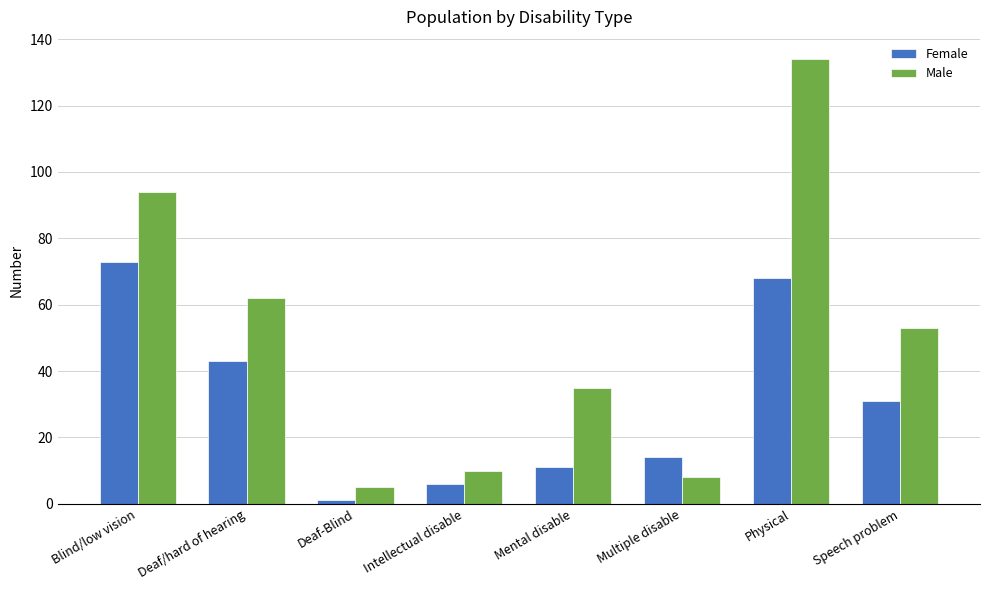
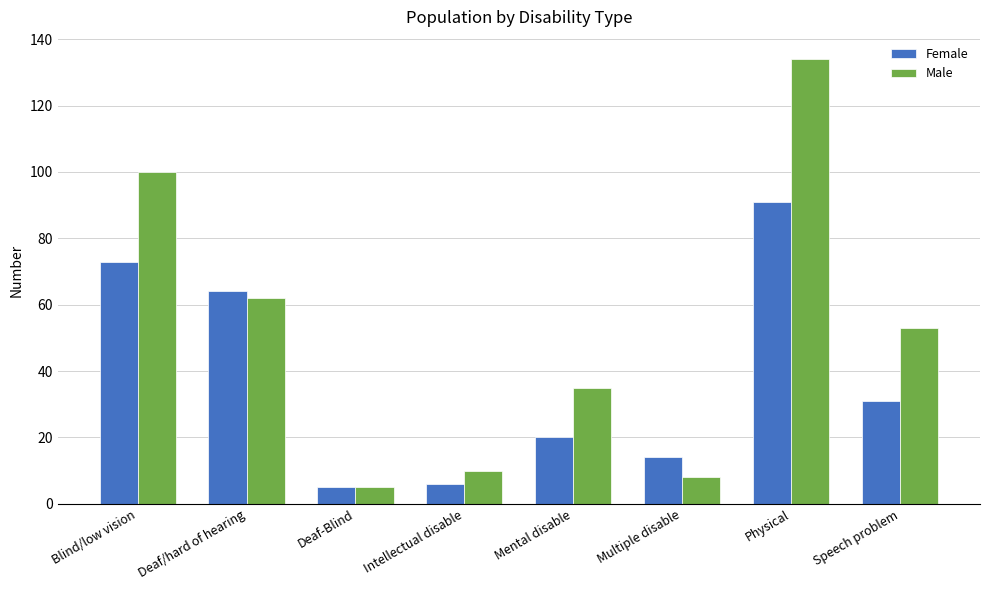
  {
    "Female": {
      "Blind/low vision": 73,
-     "Deaf/hard of hearing": 43,
-     "Deaf-Blind": 1,
+     "Deaf/hard of hearing": 64,
+     "Deaf-Blind": 5,
      "Intellectual disable": 6,
-     "Mental disable": 11,
+     "Mental disable": 20,
      "Multiple disable": 14,
-     "Physical": 68,
+     "Physical": 91,
      "Speech problem": 31
    },
    "Male": {
-     "Blind/low vision": 94,
+     "Blind/low vision": 100,
      "Deaf/hard of hearing": 62,
      "Deaf-Blind": 5,
      "Intellectual disable": 10,
      "Mental disable": 35,
      "Multiple disable": 8,
      "Physical": 134,
      "Speech problem": 53
    }
  }
